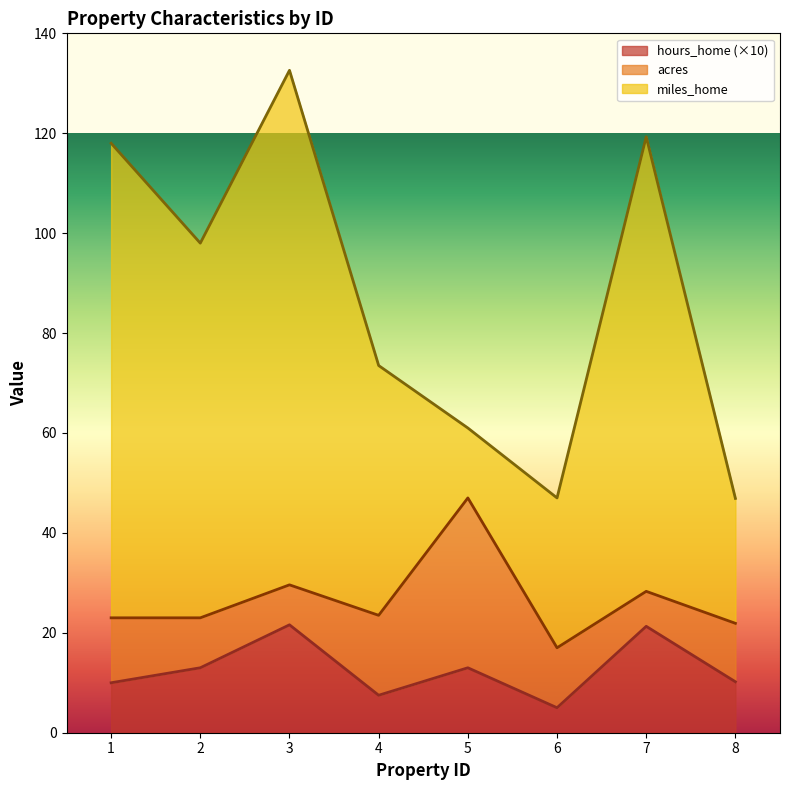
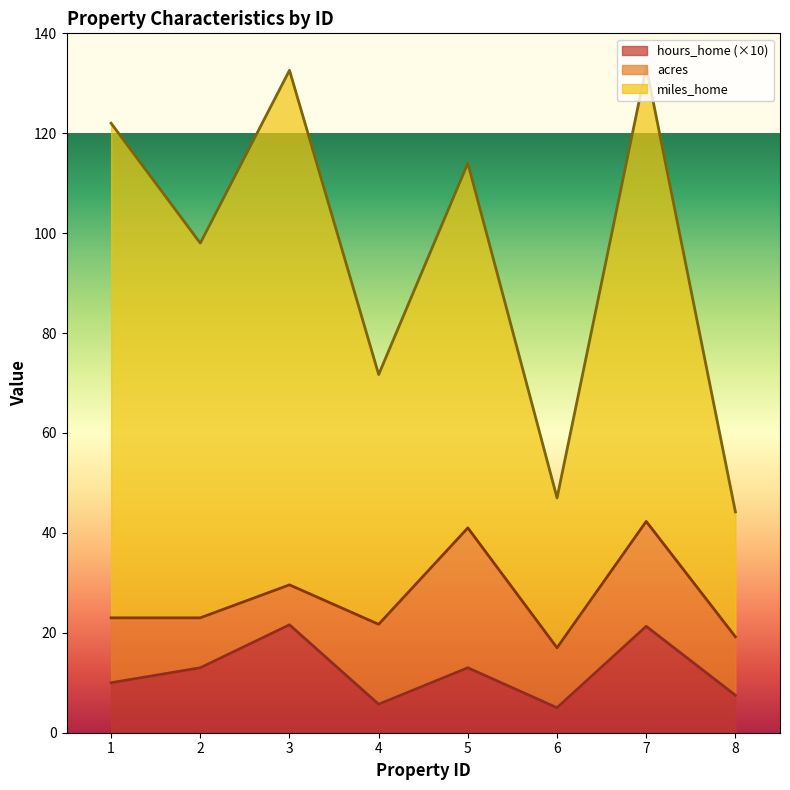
  {
    "hours_home (×10)": {
      "1": 10,
      "2": 13,
      "3": 22,
-     "4": 8,
+     "4": 6,
      "5": 13,
      "6": 5,
      "7": 21,
-     "8": 10
+     "8": 8
    },
    "acres": {
      "1": 13,
      "2": 10,
      "3": 8,
      "4": 16,
-     "5": 34,
+     "5": 28,
      "6": 12,
-     "7": 7,
+     "7": 21,
      "8": 12
    },
    "miles_home": {
-     "1": 95,
+     "1": 99,
      "2": 75,
      "3": 103,
      "4": 50,
-     "5": 14,
+     "5": 73,
      "6": 30,
      "8": 25
    }
  }
